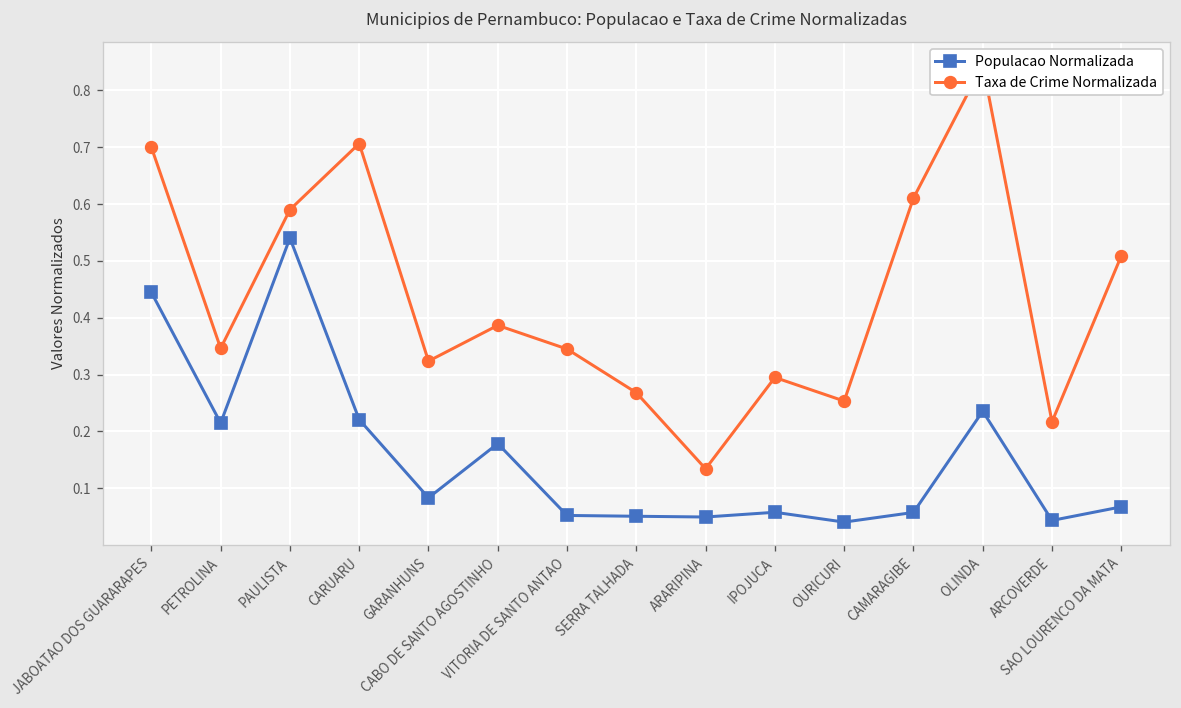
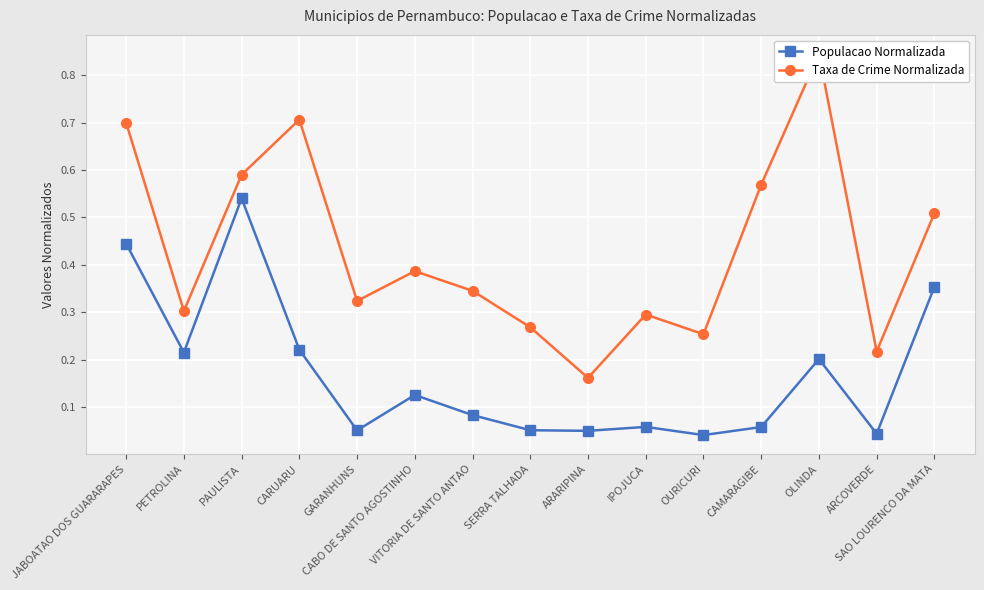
  {
    "Populacao Normalizada": {
      "JABOATAO DOS GUARARAPES": 0.44,
      "PETROLINA": 0.21,
      "PAULISTA": 0.54,
      "CARUARU": 0.22,
-     "GARANHUNS": 0.08,
-     "CABO DE SANTO AGOSTINHO": 0.18,
-     "VITORIA DE SANTO ANTAO": 0.05,
+     "GARANHUNS": 0.05,
+     "CABO DE SANTO AGOSTINHO": 0.13,
+     "VITORIA DE SANTO ANTAO": 0.08,
      "SERRA TALHADA": 0.05,
      "ARARIPINA": 0.05,
      "IPOJUCA": 0.06,
      "OURICURI": 0.04,
      "CAMARAGIBE": 0.06,
-     "OLINDA": 0.24,
+     "OLINDA": 0.20,
      "ARCOVERDE": 0.04,
-     "SAO LOURENCO DA MATA": 0.07
+     "SAO LOURENCO DA MATA": 0.35
    },
    "Taxa de Crime Normalizada": {
      "JABOATAO DOS GUARARAPES": 0.70,
-     "PETROLINA": 0.35,
+     "PETROLINA": 0.30,
      "PAULISTA": 0.59,
      "CARUARU": 0.71,
      "GARANHUNS": 0.32,
      "CABO DE SANTO AGOSTINHO": 0.39,
      "VITORIA DE SANTO ANTAO": 0.34,
      "SERRA TALHADA": 0.27,
-     "ARARIPINA": 0.13,
+     "ARARIPINA": 0.16,
      "IPOJUCA": 0.29,
      "OURICURI": 0.25,
-     "CAMARAGIBE": 0.61,
+     "CAMARAGIBE": 0.57,
      "ARCOVERDE": 0.22,
      "SAO LOURENCO DA MATA": 0.51
    }
  }
